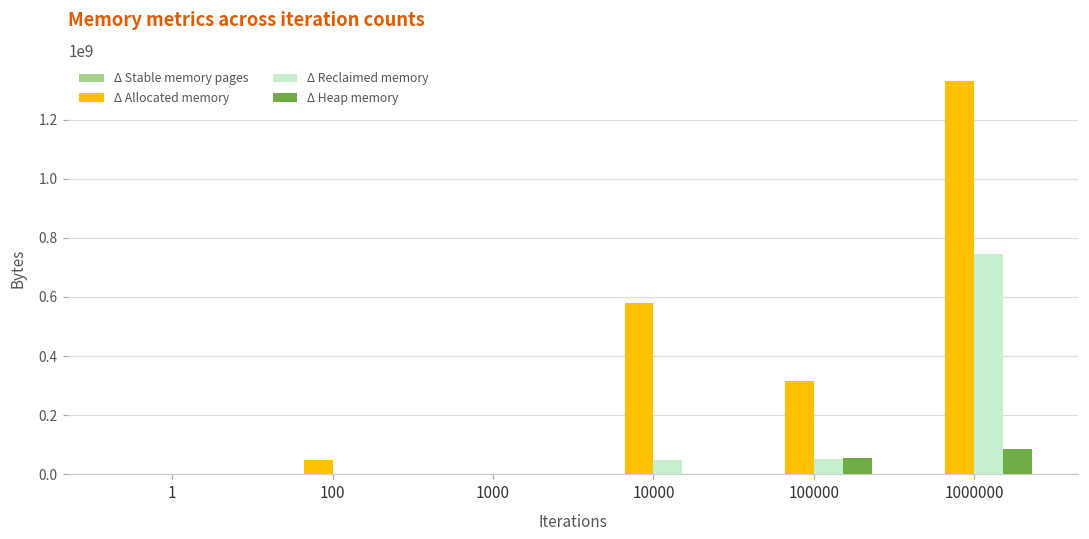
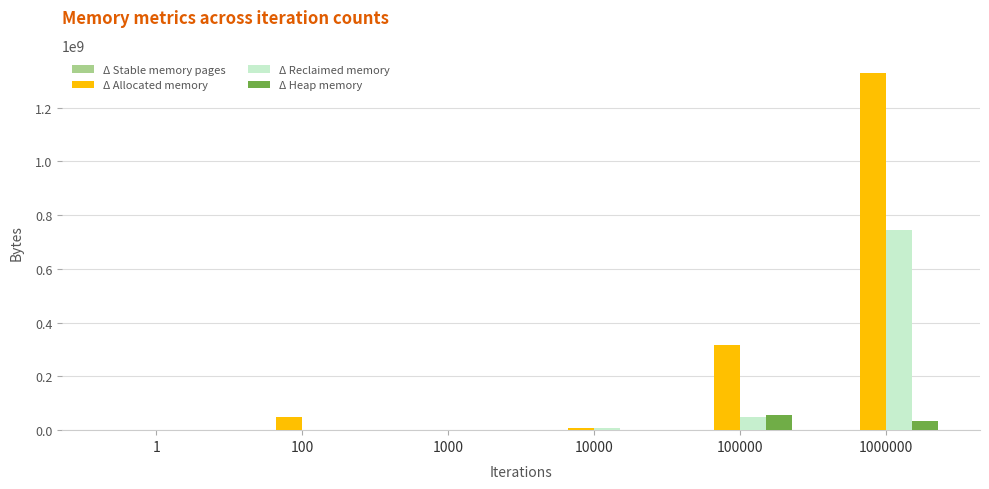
  {
    "Δ Stable memory pages": {
      "100": 0,
      "1000": 0,
      "10000": 0,
      "100000": 0,
      "1000000": 0
    },
    "Δ Allocated memory": {
      "100": 50000000,
-     "10000": 580000000,
+     "10000": 10000000,
      "100000": 320000000,
      "1000000": 1330000000
    },
    "Δ Reclaimed memory": {
-     "10000": 50000000,
+     "10000": 10000000,
      "100000": 50000000,
      "1000000": 750000000
    },
    "Δ Heap memory": {
      "100000": 60000000,
-     "1000000": 90000000
+     "1000000": 40000000
    }
  }
